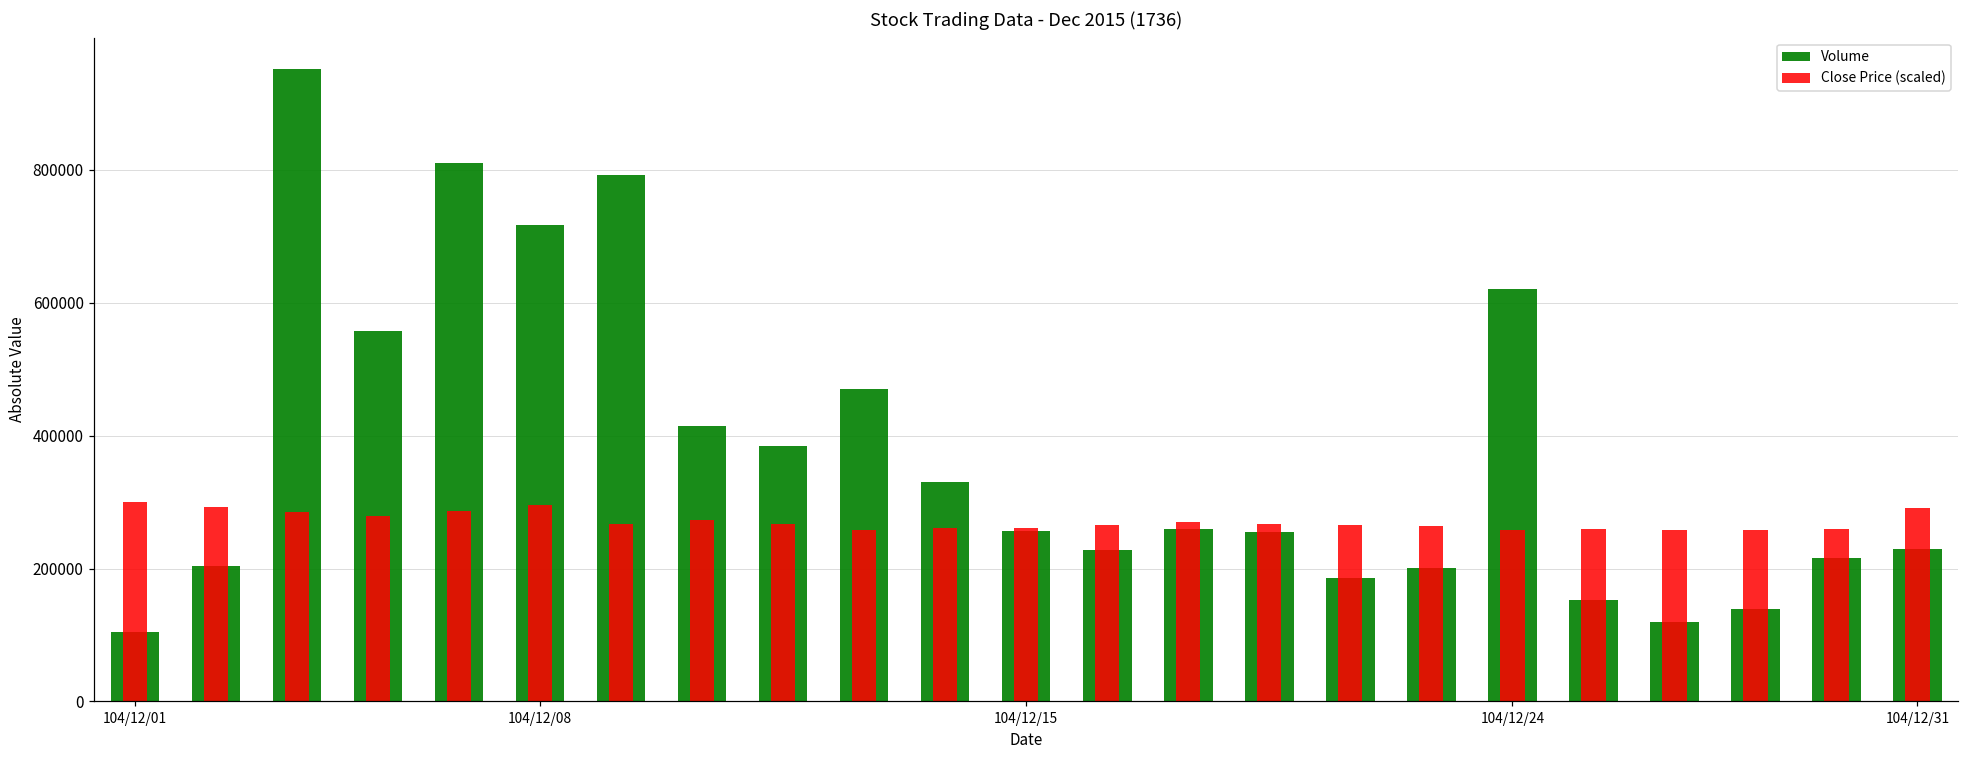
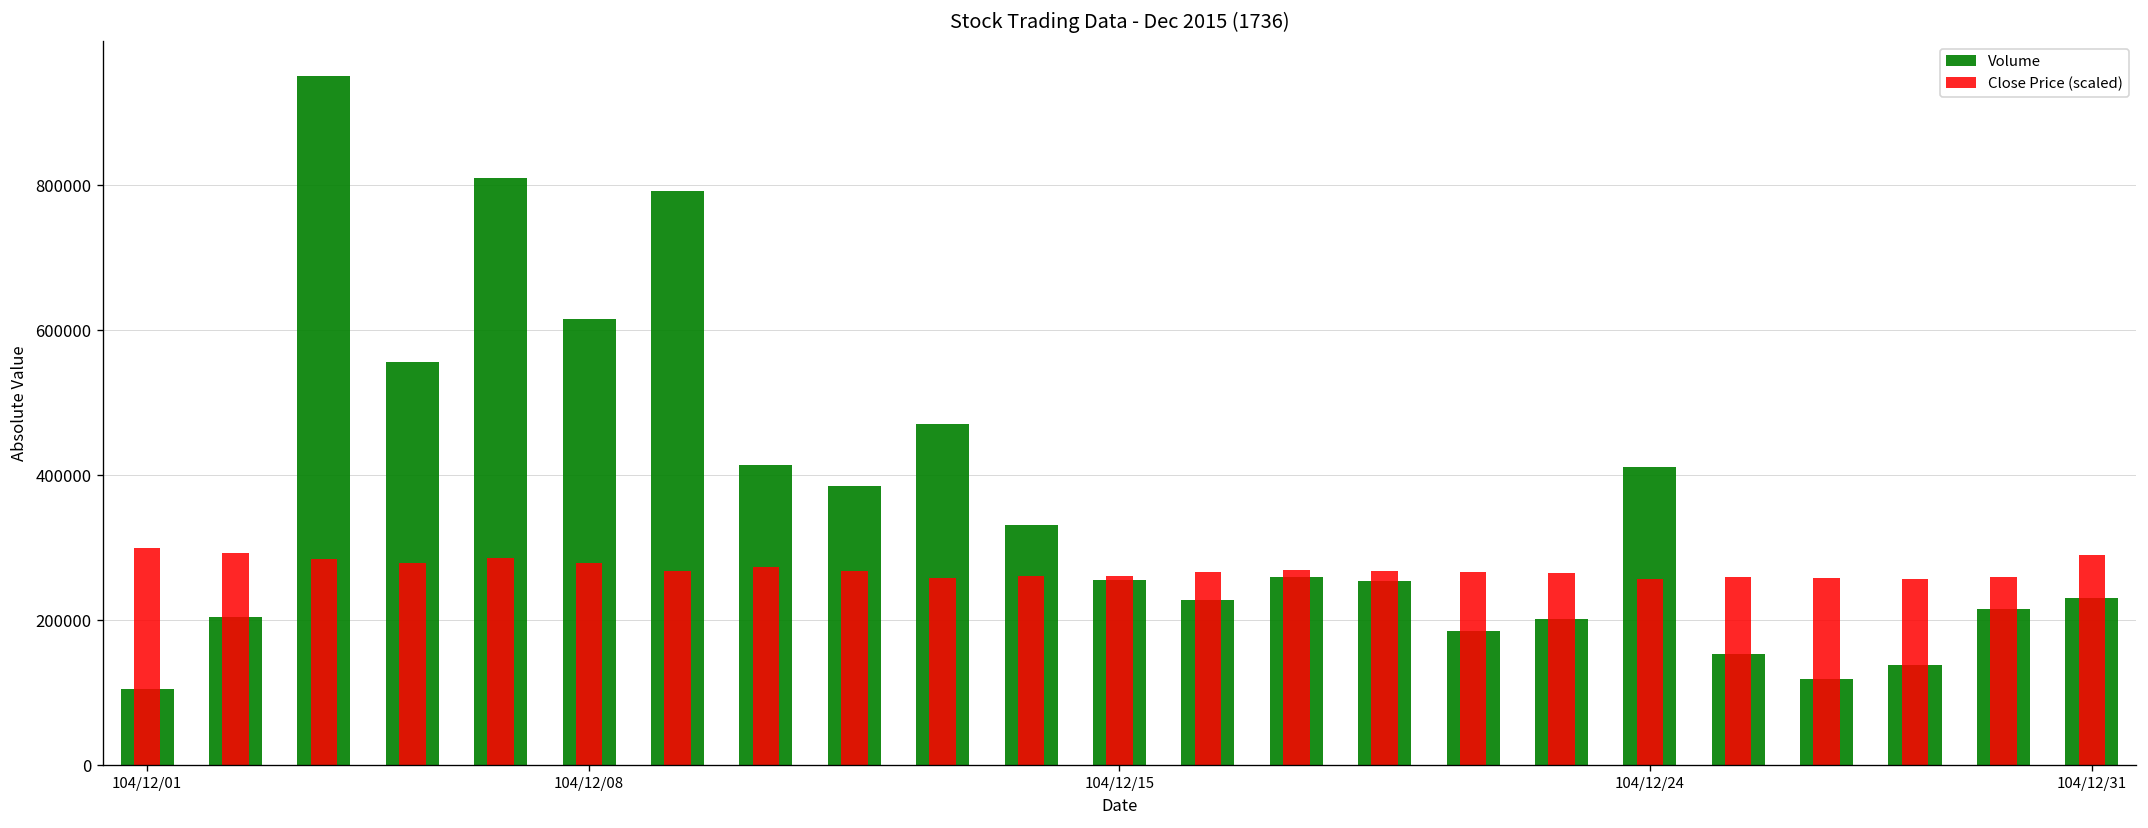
  {
    "Volume": {
-     "104/12/08": 720000,
-     "104/12/24": 620000
+     "104/12/08": 620000,
+     "104/12/24": 410000
    },
    "Close Price (scaled)": {
      "104/12/01": 300000,
-     "104/12/08": 300000,
+     "104/12/08": 280000,
      "104/12/31": 290000
    }
  }
